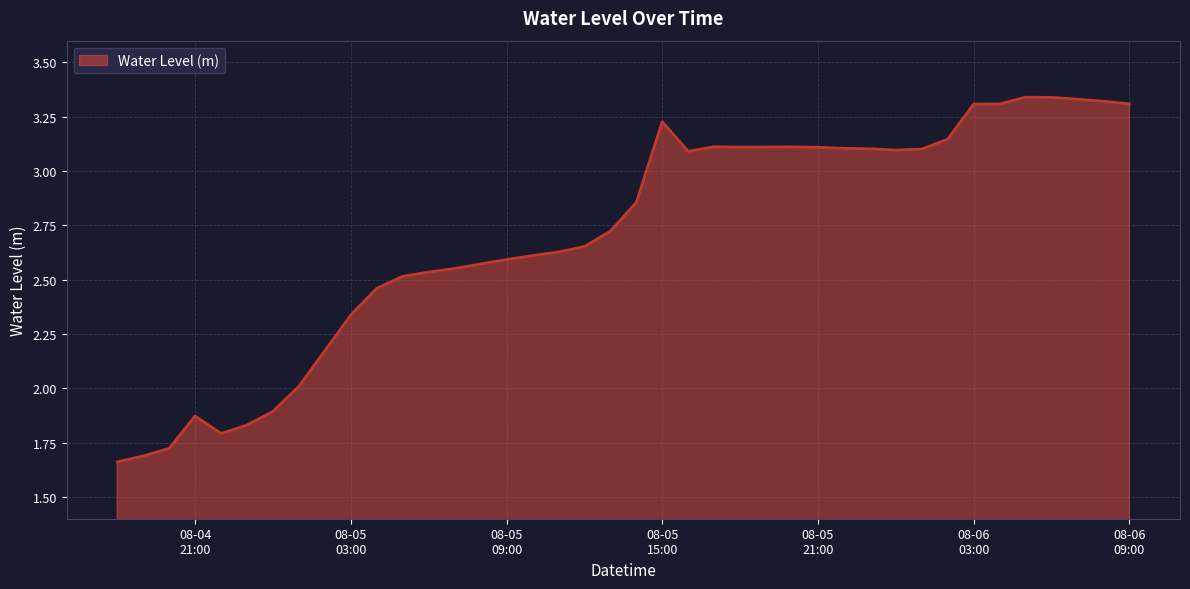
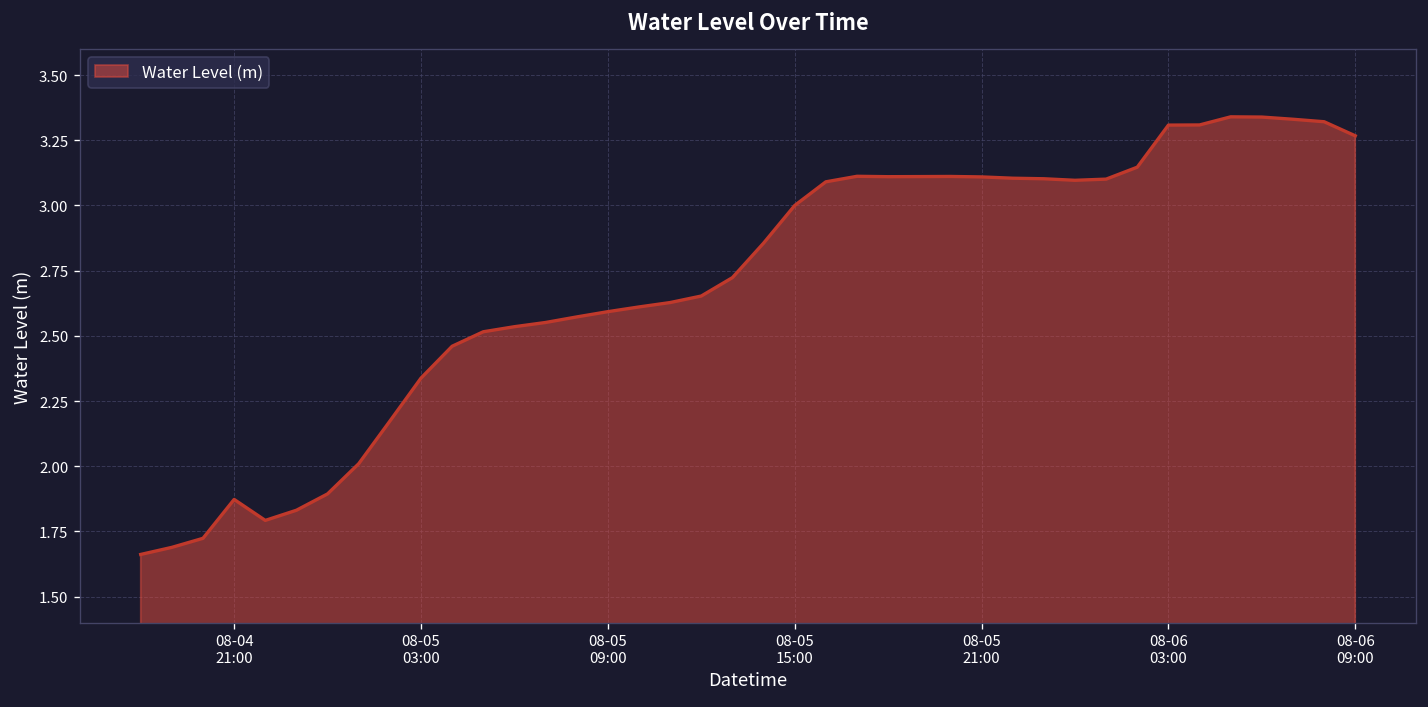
  {
    "08-04 21:00": 1.87,
    "08-05 03:00": 2.34,
    "08-05 09:00": 2.59,
-   "08-05 15:00": 3.23,
+   "08-05 15:00": 3.00,
    "08-05 21:00": 3.11,
    "08-06 03:00": 3.31,
-   "08-06 09:00": 3.31
+   "08-06 09:00": 3.27
  }
